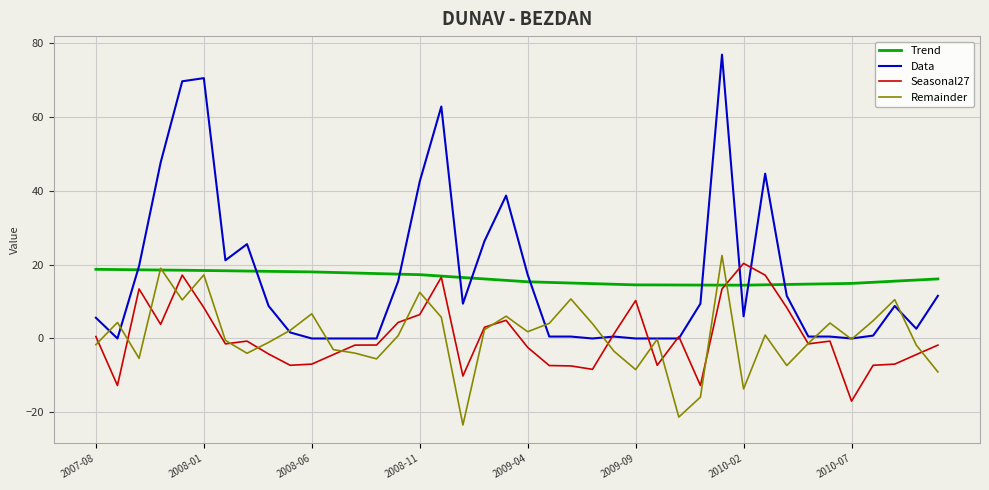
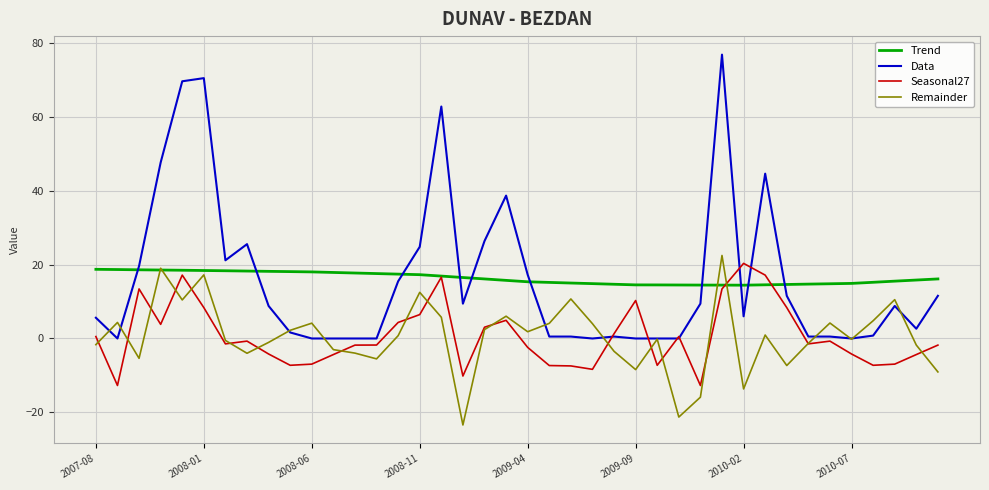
  {
    "Trend": {
      "2007-08": 19,
      "2008-01": 18,
      "2008-06": 18,
      "2008-11": 17,
      "2009-04": 15,
      "2009-09": 15,
      "2010-02": 14,
      "2010-07": 15
    },
    "Data": {
      "2007-08": 6,
      "2008-01": 70,
      "2008-06": 0,
-     "2008-11": 42,
+     "2008-11": 25,
      "2009-04": 17,
      "2009-09": 0,
      "2010-02": 6
    },
    "Seasonal27": {
      "2007-08": 1,
      "2008-01": 8,
      "2008-06": -7,
      "2008-11": 6,
      "2009-04": -2,
      "2009-09": 10,
      "2010-02": 20,
-     "2010-07": -17
+     "2010-07": -4
    },
    "Remainder": {
      "2007-08": -2,
      "2008-01": 17,
-     "2008-06": 7,
+     "2008-06": 4,
      "2008-11": 12,
      "2009-04": 2,
      "2009-09": -8,
      "2010-02": -14
    }
  }
